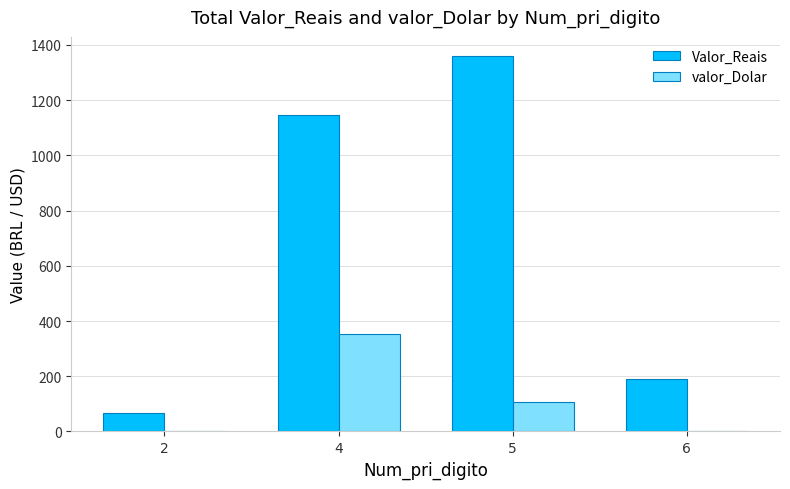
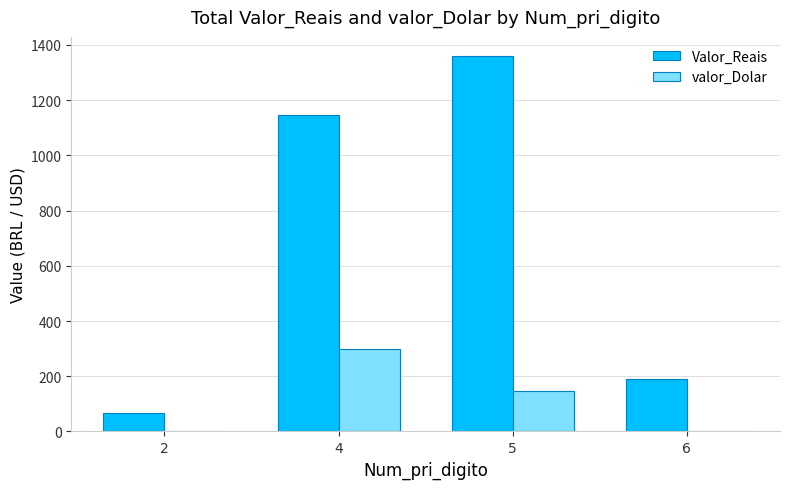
  {
    "Valor_Reais": {
      "2": 70,
      "4": 1150,
      "5": 1360,
      "6": 190
    },
    "valor_Dolar": {
      "2": 0,
-     "4": 350,
-     "5": 110,
+     "4": 300,
+     "5": 150,
      "6": 0
    }
  }
